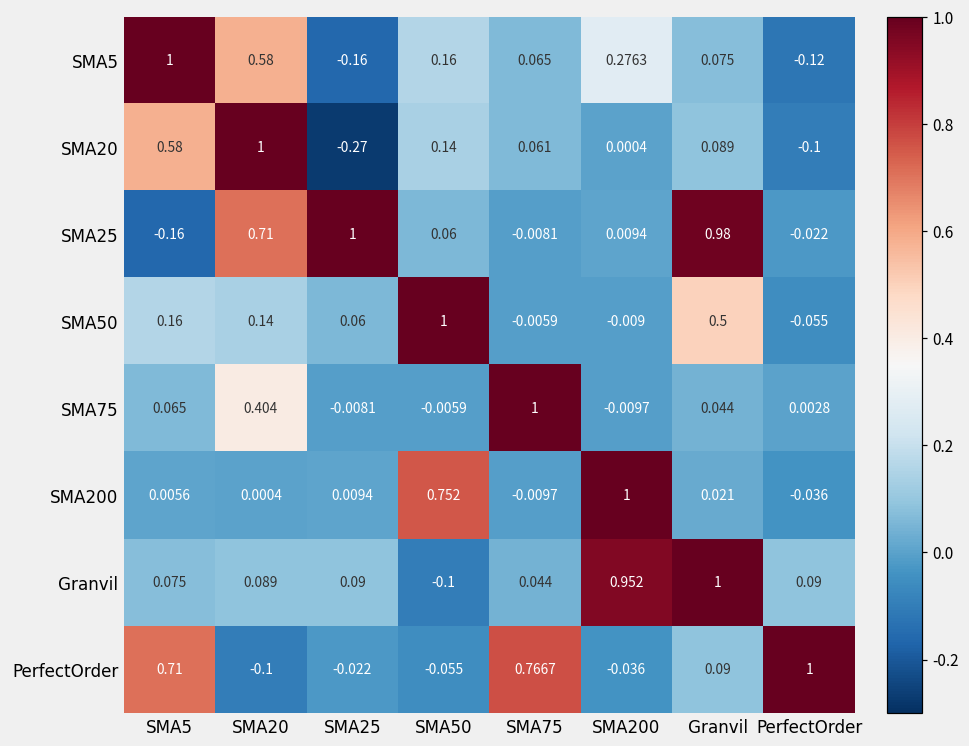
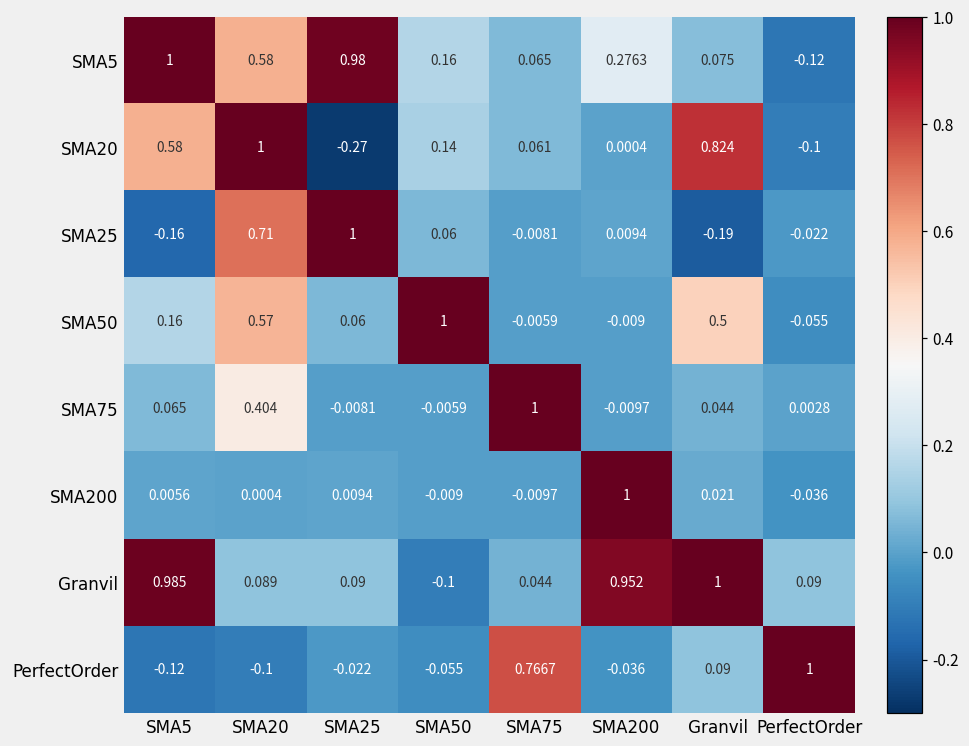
  {
    "SMA5": {
      "SMA5": 1,
      "SMA20": 0.58,
-     "SMA25": -0.16,
+     "SMA25": 0.98,
      "SMA50": 0.16,
      "SMA75": 0.065,
      "SMA200": 0.2763,
      "Granvil": 0.075,
      "PerfectOrder": -0.12
    },
    "SMA20": {
      "SMA5": 0.58,
      "SMA20": 1,
      "SMA25": -0.27,
      "SMA50": 0.14,
      "SMA75": 0.061,
      "SMA200": 0.0004,
-     "Granvil": 0.089,
+     "Granvil": 0.824,
      "PerfectOrder": -0.1
    },
    "SMA25": {
      "SMA5": -0.16,
      "SMA20": 0.71,
      "SMA25": 1,
      "SMA50": 0.06,
      "SMA75": -0.0081,
      "SMA200": 0.0094,
-     "Granvil": 0.98,
+     "Granvil": -0.19,
      "PerfectOrder": -0.022
    },
    "SMA50": {
      "SMA5": 0.16,
-     "SMA20": 0.14,
+     "SMA20": 0.57,
      "SMA25": 0.06,
      "SMA50": 1,
      "SMA75": -0.0059,
      "SMA200": -0.009,
      "Granvil": 0.5,
      "PerfectOrder": -0.055
    },
    "SMA75": {
      "SMA5": 0.065,
      "SMA20": 0.404,
      "SMA25": -0.0081,
      "SMA50": -0.0059,
      "SMA75": 1,
      "SMA200": -0.0097,
      "Granvil": 0.044,
      "PerfectOrder": 0.0028
    },
    "SMA200": {
      "SMA5": 0.0056,
      "SMA20": 0.0004,
      "SMA25": 0.0094,
-     "SMA50": 0.752,
+     "SMA50": -0.009,
      "SMA75": -0.0097,
      "SMA200": 1,
      "Granvil": 0.021,
      "PerfectOrder": -0.036
    },
    "Granvil": {
-     "SMA5": 0.075,
+     "SMA5": 0.985,
      "SMA20": 0.089,
      "SMA25": 0.09,
      "SMA50": -0.1,
      "SMA75": 0.044,
      "SMA200": 0.952,
      "Granvil": 1,
      "PerfectOrder": 0.09
    },
    "PerfectOrder": {
-     "SMA5": 0.71,
+     "SMA5": -0.12,
      "SMA20": -0.1,
      "SMA25": -0.022,
      "SMA50": -0.055,
      "SMA75": 0.7667,
      "SMA200": -0.036,
      "Granvil": 0.09,
      "PerfectOrder": 1
    }
  }
